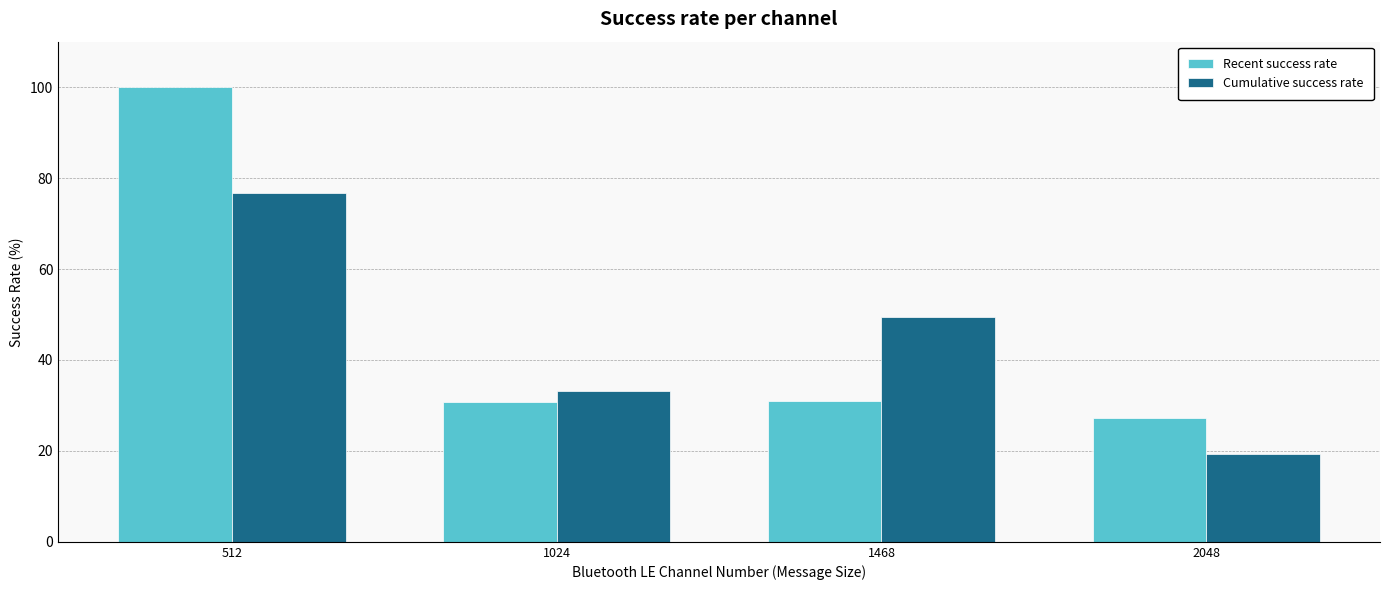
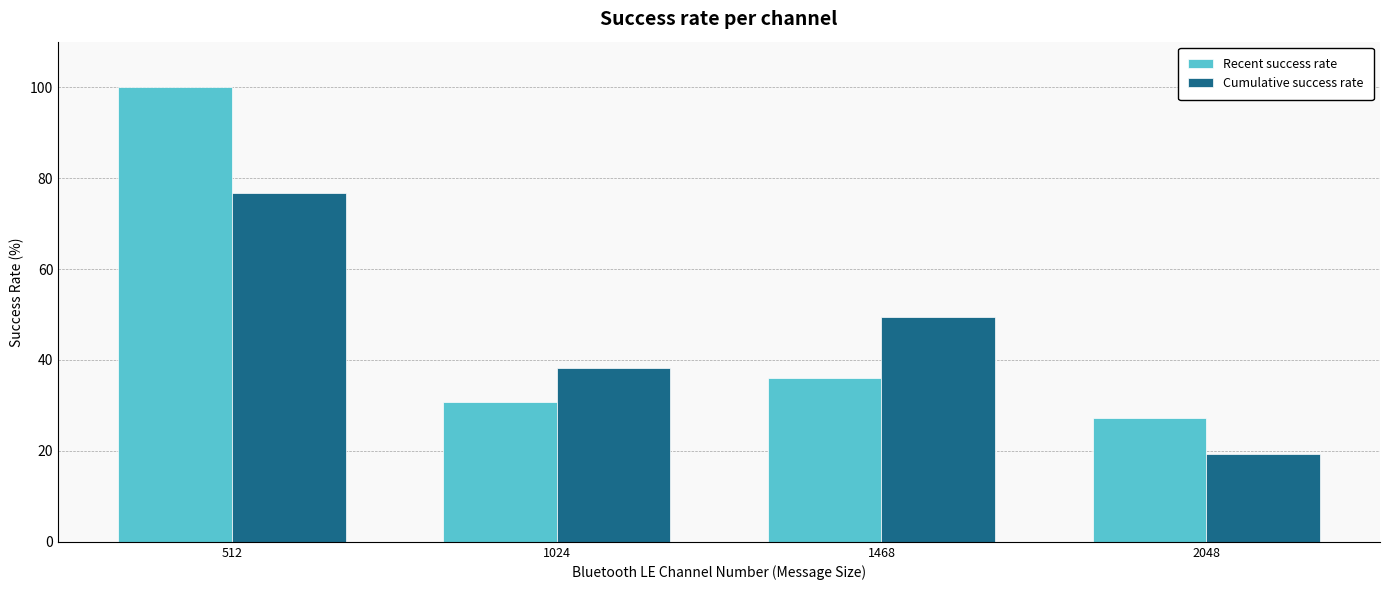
  {
    "Recent success rate": {
      "512": 100,
      "1024": 31,
-     "1468": 31,
+     "1468": 36,
      "2048": 27
    },
    "Cumulative success rate": {
      "512": 77,
-     "1024": 33,
+     "1024": 38,
      "1468": 49,
      "2048": 19
    }
  }
